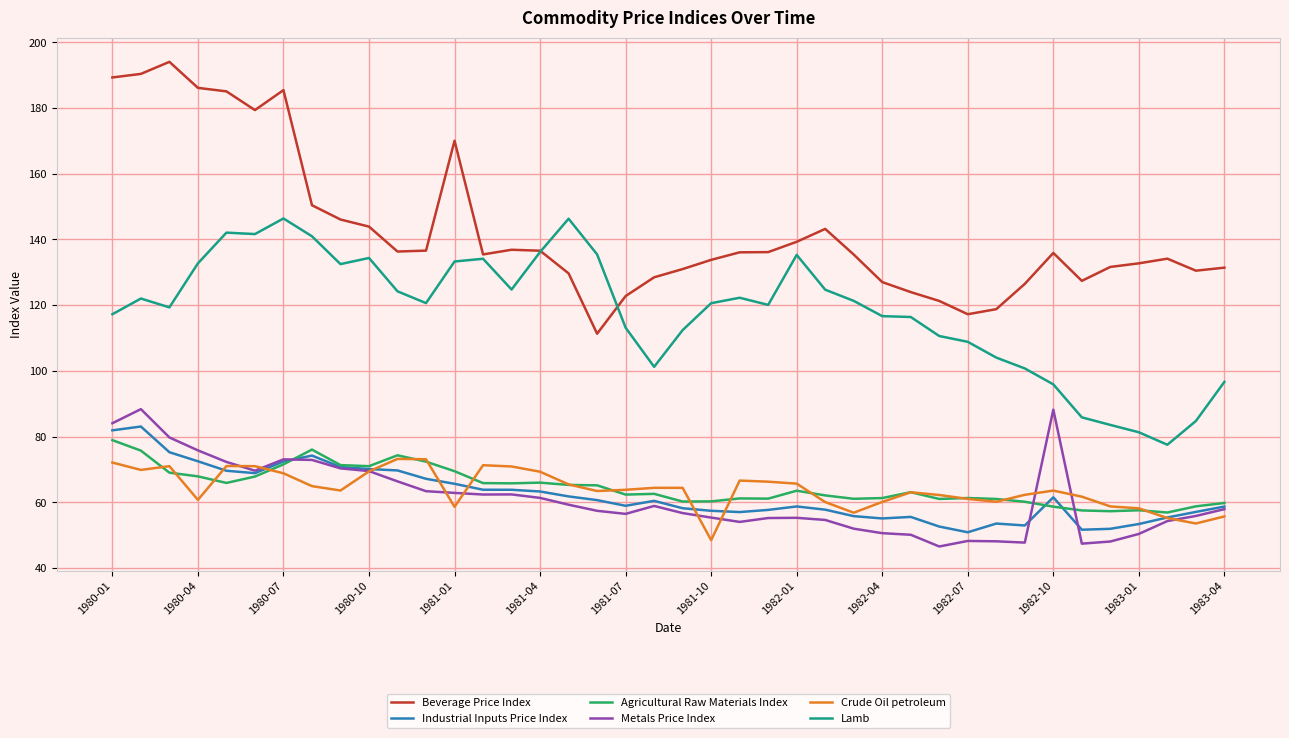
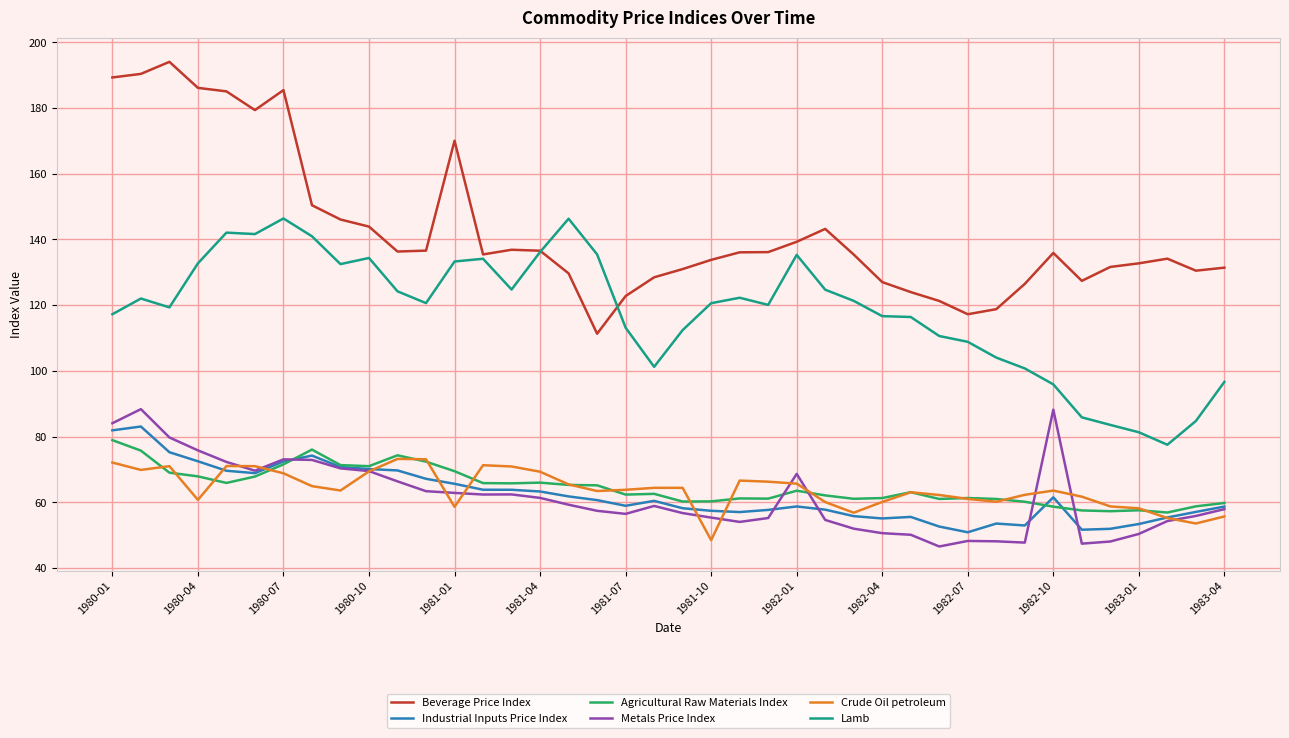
  {
    "Beverage Price Index": {
      "1980-01": 189,
      "1980-04": 186,
      "1980-07": 185,
      "1980-10": 144,
      "1981-01": 170,
      "1981-07": 123,
      "1981-10": 134,
      "1982-01": 139,
      "1982-04": 127,
      "1982-07": 117,
      "1982-10": 136,
      "1983-01": 133,
      "1983-04": 131
    },
    "Industrial Inputs Price Index": {
      "1980-01": 82,
      "1980-04": 72,
      "1981-01": 66,
      "1981-04": 63,
      "1981-07": 59,
      "1981-10": 57,
      "1982-01": 59,
      "1982-04": 55,
      "1982-07": 51,
      "1982-10": 61,
      "1983-01": 53
    },
    "Metals Price Index": {
      "1980-01": 84,
      "1980-04": 76,
      "1981-01": 63,
      "1981-04": 61,
      "1981-07": 56,
      "1981-10": 55,
-     "1982-01": 55,
+     "1982-01": 69,
      "1982-04": 51,
      "1982-07": 48,
      "1982-10": 88,
      "1983-01": 50
    },
    "Crude Oil petroleum": {
      "1980-01": 72,
      "1980-04": 61,
      "1980-07": 69,
      "1981-01": 59,
      "1981-04": 69,
      "1981-07": 64,
      "1981-10": 48,
      "1982-01": 66,
      "1982-04": 60,
      "1982-10": 64,
      "1983-04": 56
    }
  }
